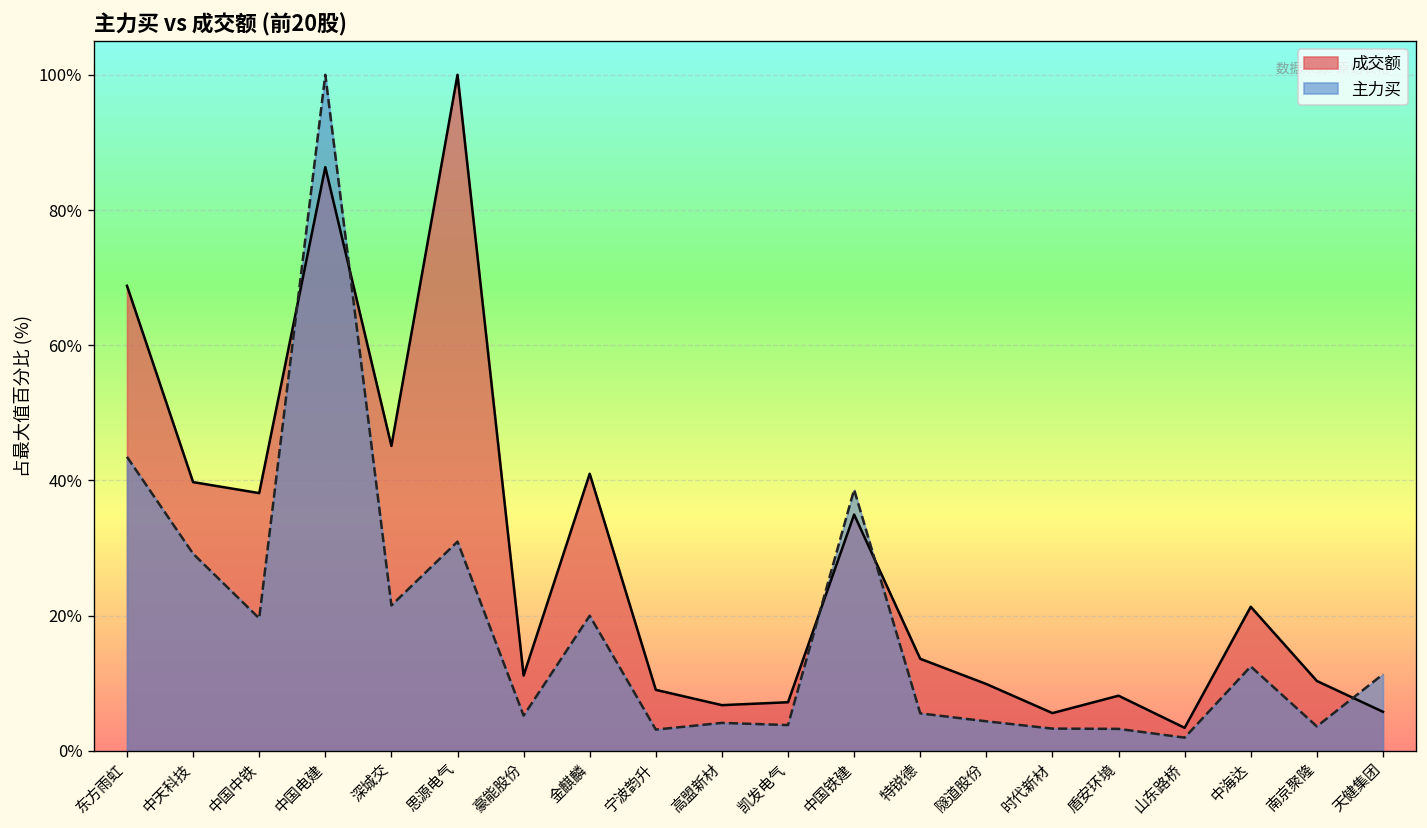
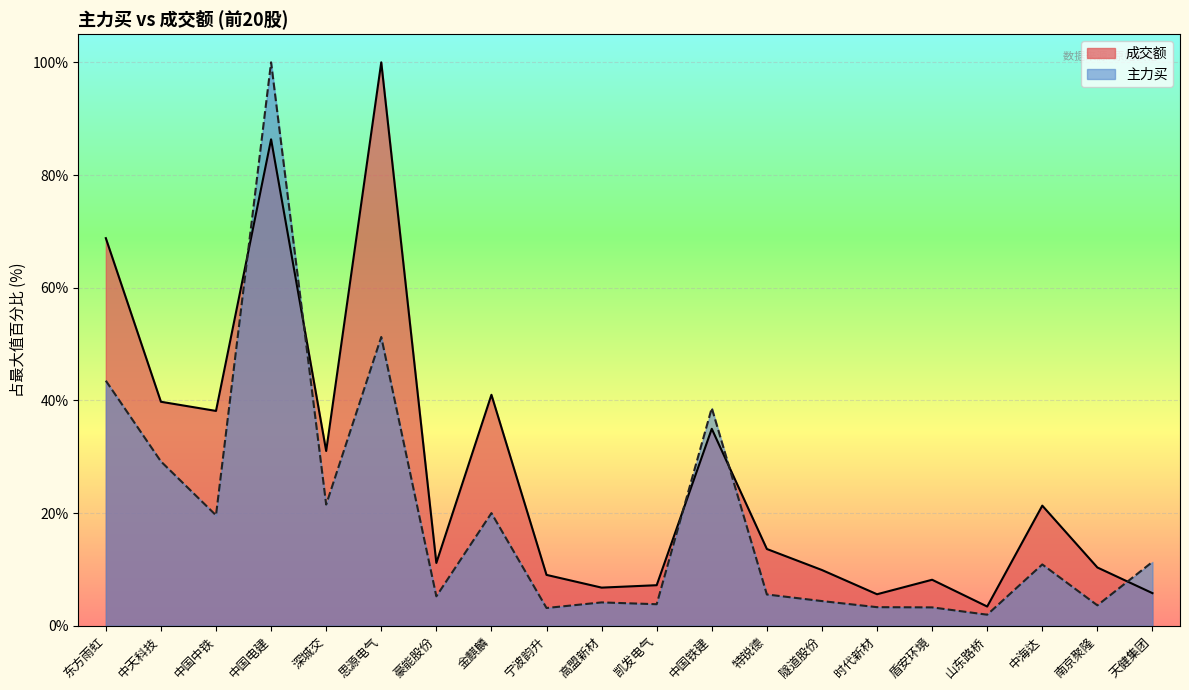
  {
    "成交额": {
      "东方雨虹": "69%",
      "中天科技": "40%",
      "中国中铁": "38%",
      "中国电建": "86%",
-     "深城交": "45%",
+     "深城交": "31%",
      "思源电气": "100%",
      "豪能股份": "11%",
      "金麒麟": "41%",
      "宁波韵升": "9%",
      "高盟新材": "7%",
      "凯发电气": "7%",
      "中国铁建": "35%",
      "特锐德": "14%",
      "隧道股份": "10%",
      "时代新材": "6%",
      "盾安环境": "8%",
      "山东路桥": "3%",
      "中海达": "21%",
      "南京聚隆": "10%",
      "天健集团": "6%"
    },
    "主力买": {
      "东方雨虹": "43%",
      "中天科技": "29%",
      "中国中铁": "20%",
      "中国电建": "100%",
      "深城交": "22%",
-     "思源电气": "31%",
+     "思源电气": "51%",
      "豪能股份": "5%",
      "金麒麟": "20%",
      "宁波韵升": "3%",
      "高盟新材": "4%",
      "凯发电气": "4%",
      "中国铁建": "39%",
      "特锐德": "6%",
      "隧道股份": "4%",
      "时代新材": "3%",
      "盾安环境": "3%",
      "山东路桥": "2%",
-     "中海达": "12%",
+     "中海达": "11%",
      "南京聚隆": "4%",
      "天健集团": "11%"
    }
  }
